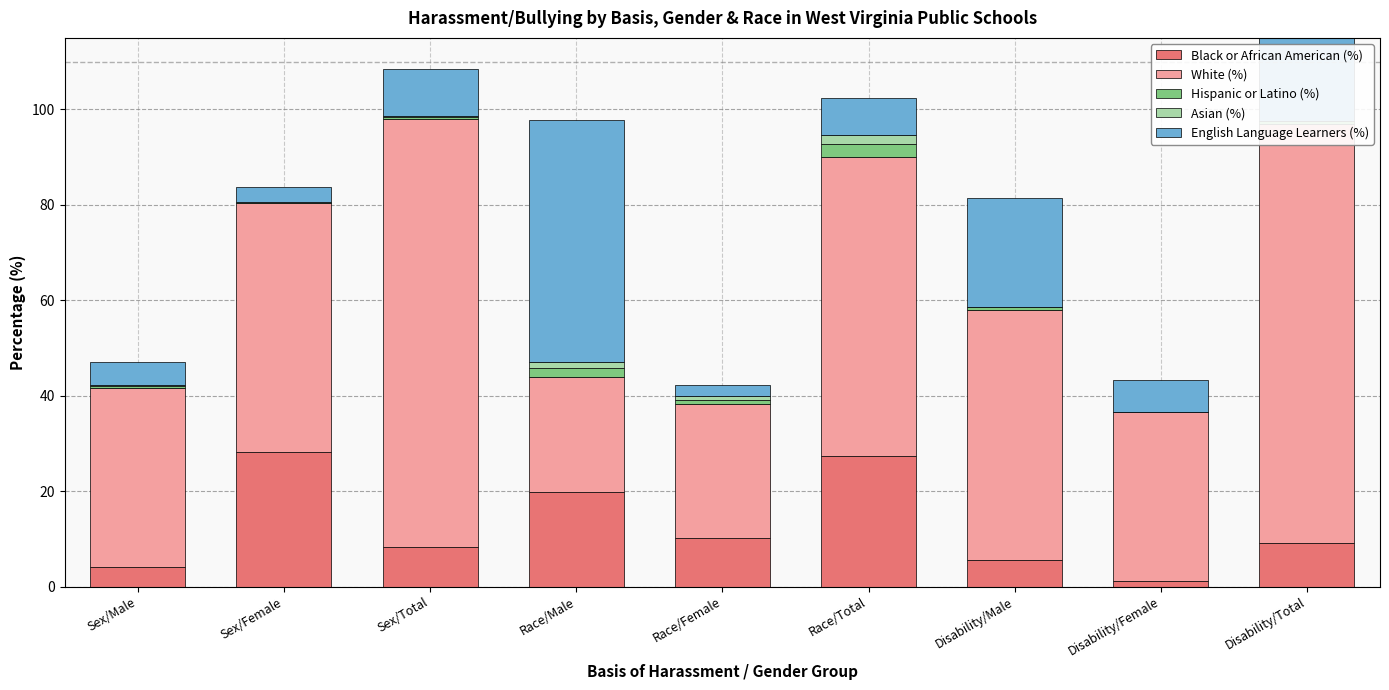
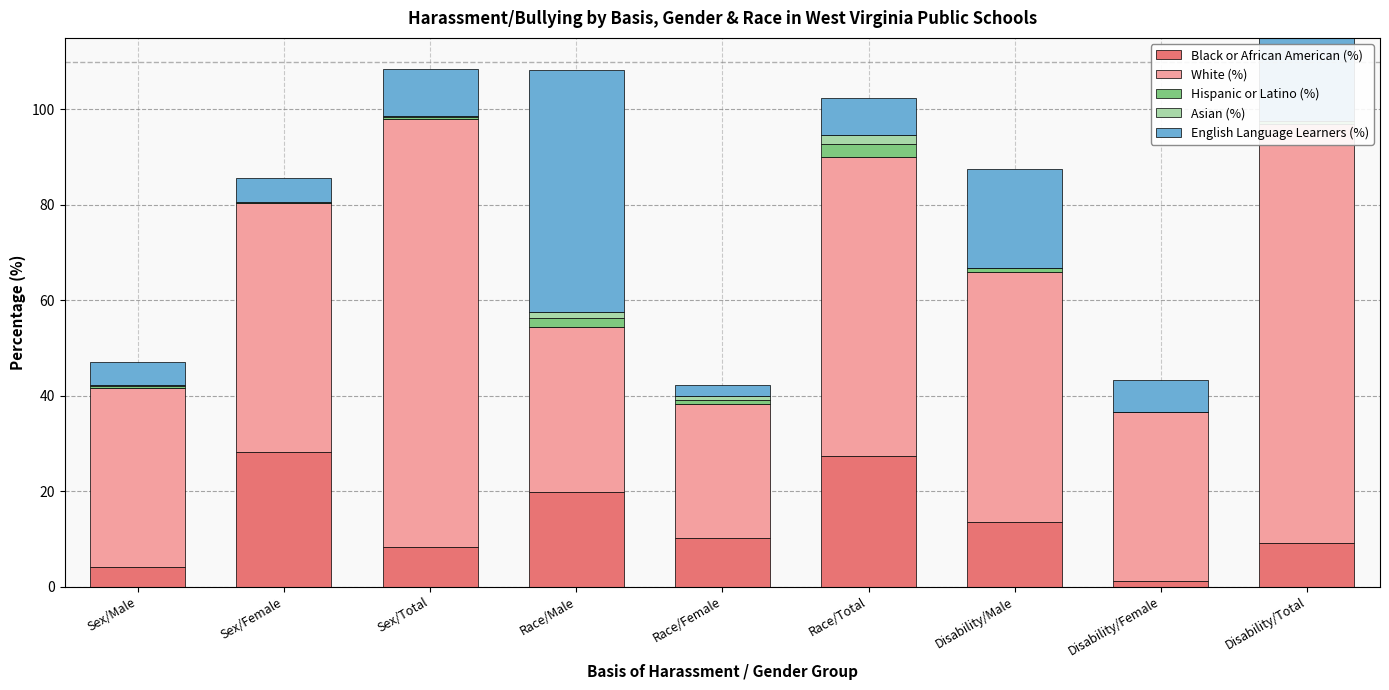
  {
    "Black or African American (%)": {
      "Sex/Male": 4,
      "Sex/Female": 28,
      "Sex/Total": 8,
      "Race/Male": 20,
      "Race/Female": 10,
      "Race/Total": 27,
-     "Disability/Male": 6,
+     "Disability/Male": 14,
      "Disability/Female": 1,
      "Disability/Total": 9
    },
    "White (%)": {
      "Sex/Male": 38,
      "Sex/Female": 52,
      "Sex/Total": 90,
-     "Race/Male": 24,
+     "Race/Male": 35,
      "Race/Female": 28,
      "Race/Total": 63,
      "Disability/Male": 52,
      "Disability/Female": 35
    },
    "English Language Learners (%)": {
      "Sex/Male": 5,
-     "Sex/Female": 3,
+     "Sex/Female": 5,
      "Sex/Total": 10,
      "Race/Male": 51,
      "Race/Female": 2,
      "Race/Total": 8,
-     "Disability/Male": 23,
+     "Disability/Male": 21,
      "Disability/Female": 7
    }
  }
